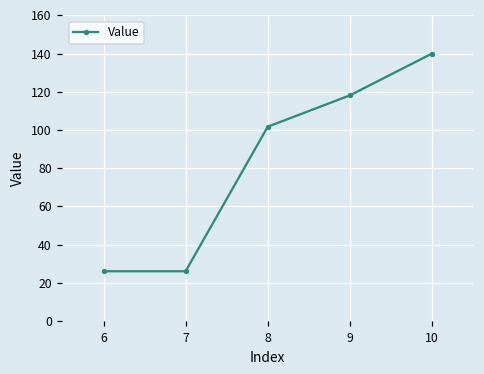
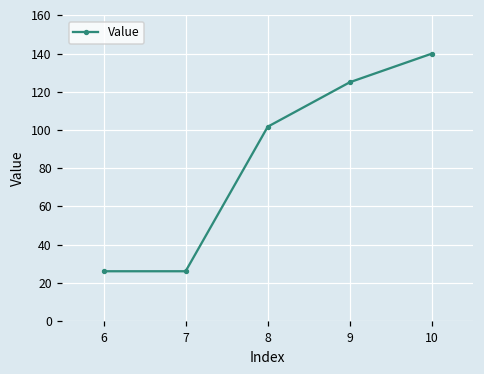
  {
    "6": 26,
    "7": 26,
    "8": 102,
-   "9": 118,
+   "9": 125,
    "10": 140
  }
